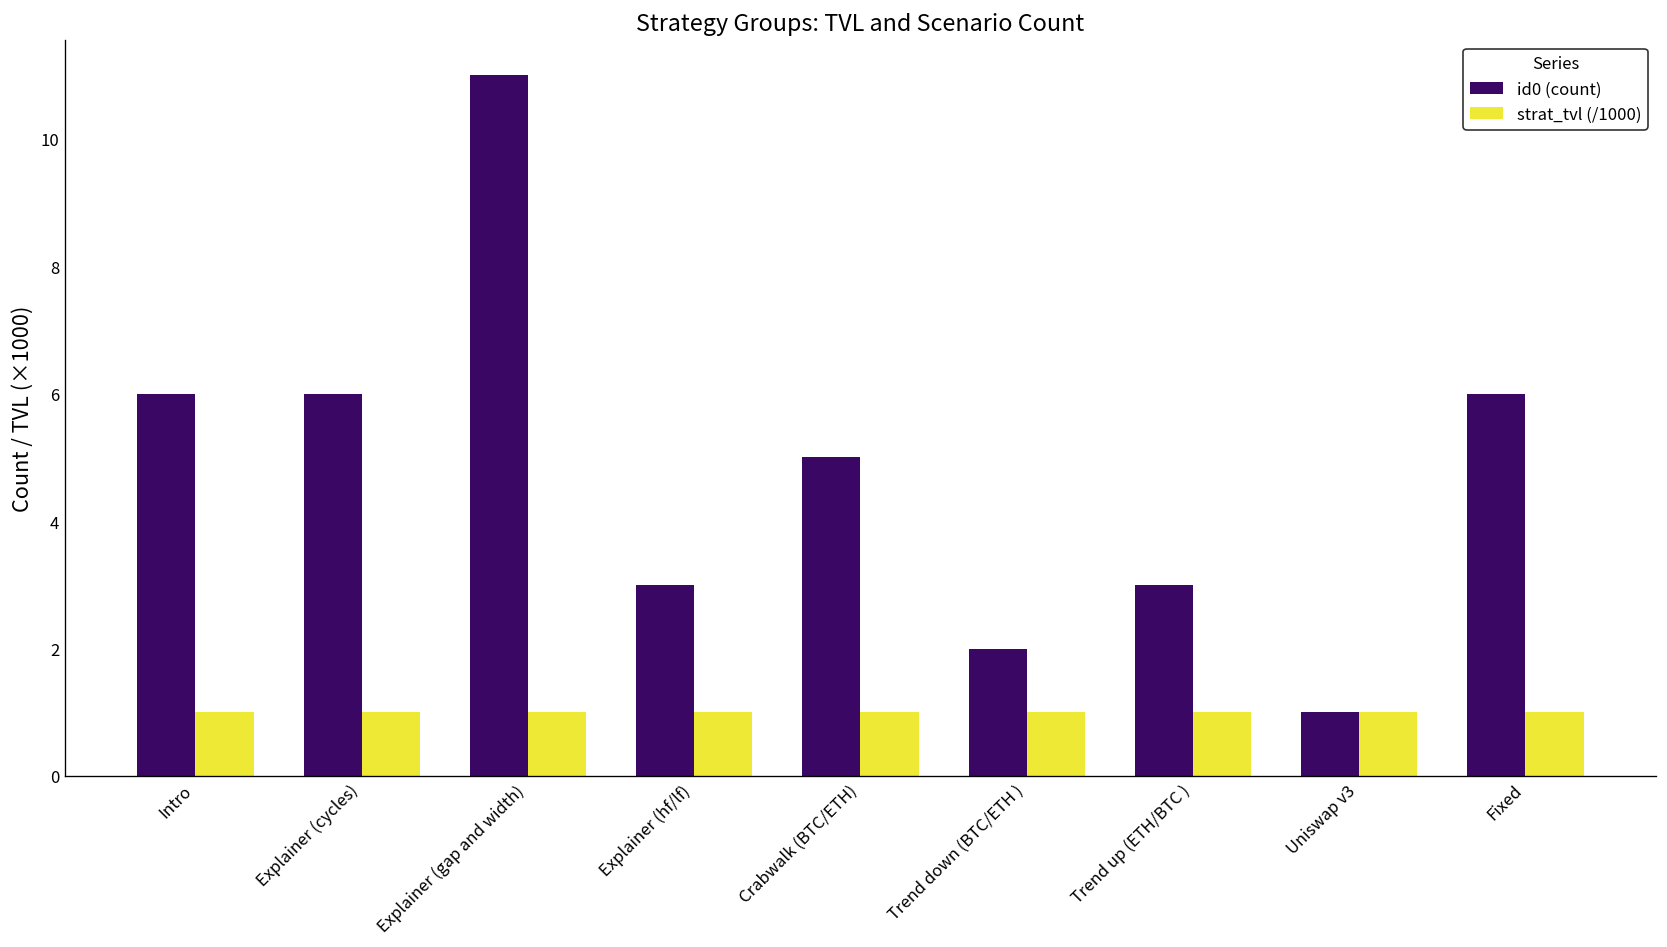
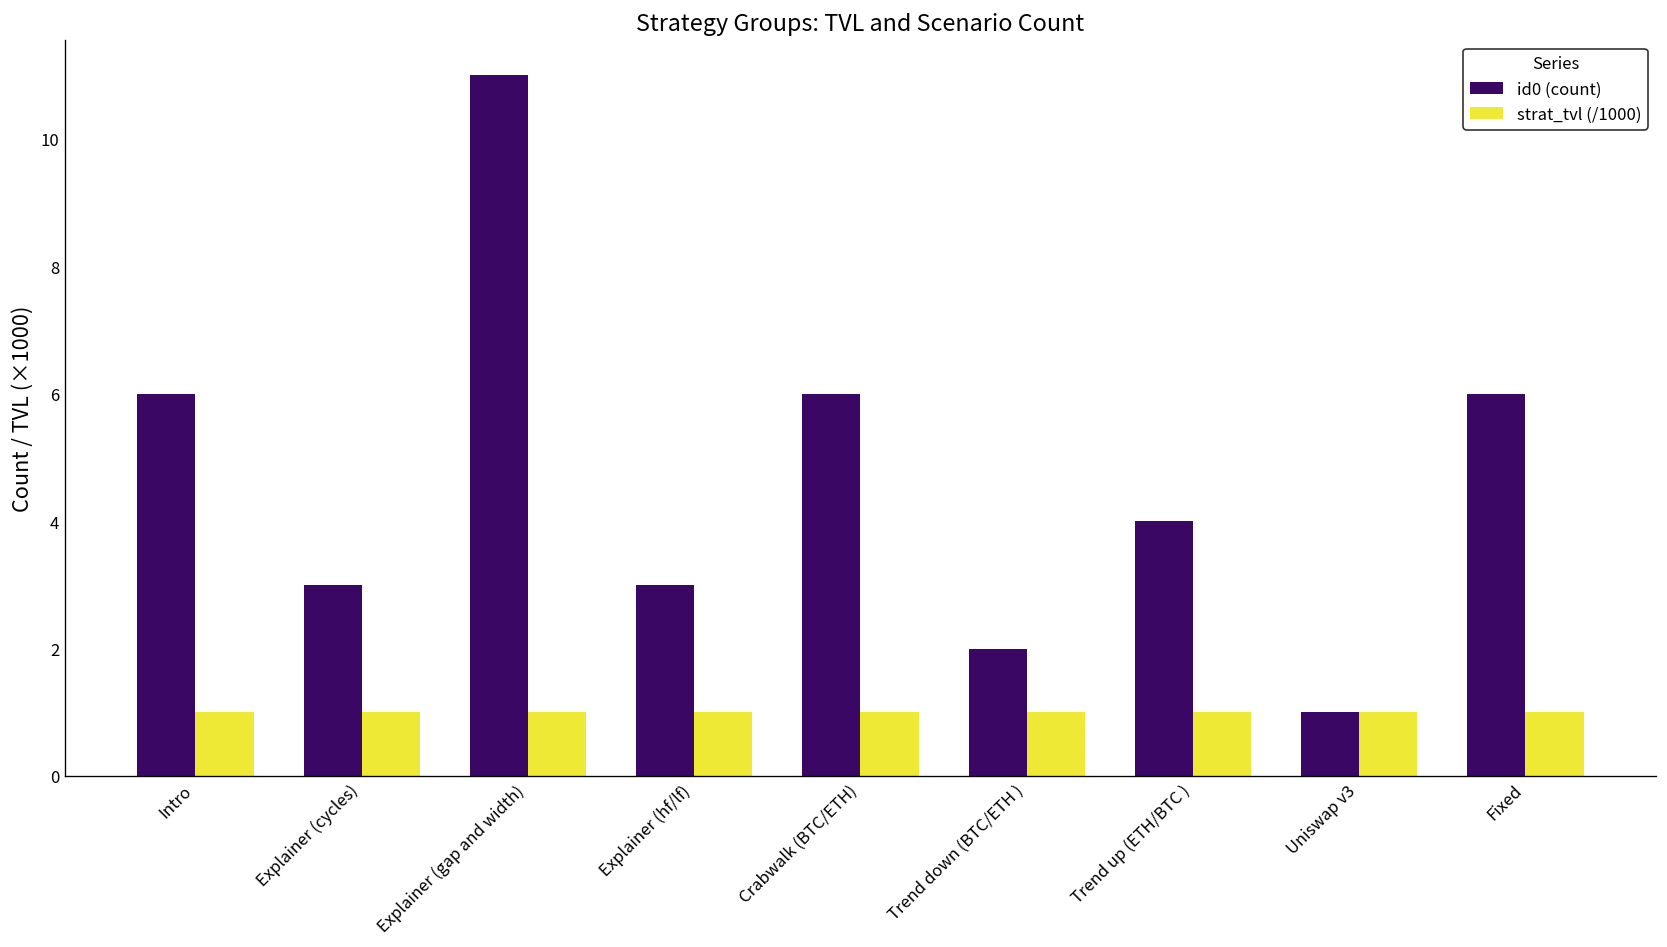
  {
    "id0 (count)": {
      "Intro": 6,
-     "Explainer (cycles)": 6,
+     "Explainer (cycles)": 3,
      "Explainer (gap and width)": 11,
      "Explainer (hf/lf)": 3,
-     "Crabwalk (BTC/ETH)": 5,
+     "Crabwalk (BTC/ETH)": 6,
      "Trend down (BTC/ETH )": 2,
-     "Trend up (ETH/BTC )": 3,
+     "Trend up (ETH/BTC )": 4,
      "Uniswap v3": 1,
      "Fixed": 6
    },
    "strat_tvl (/1000)": {
      "Intro": 1,
      "Explainer (cycles)": 1,
      "Explainer (gap and width)": 1,
      "Explainer (hf/lf)": 1,
      "Crabwalk (BTC/ETH)": 1,
      "Trend down (BTC/ETH )": 1,
      "Trend up (ETH/BTC )": 1,
      "Uniswap v3": 1,
      "Fixed": 1
    }
  }
